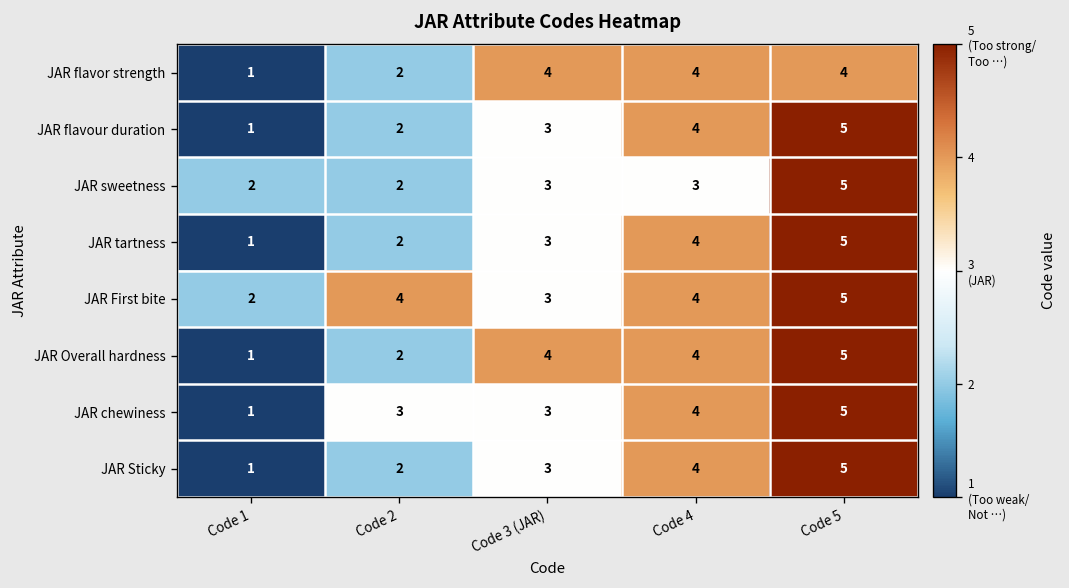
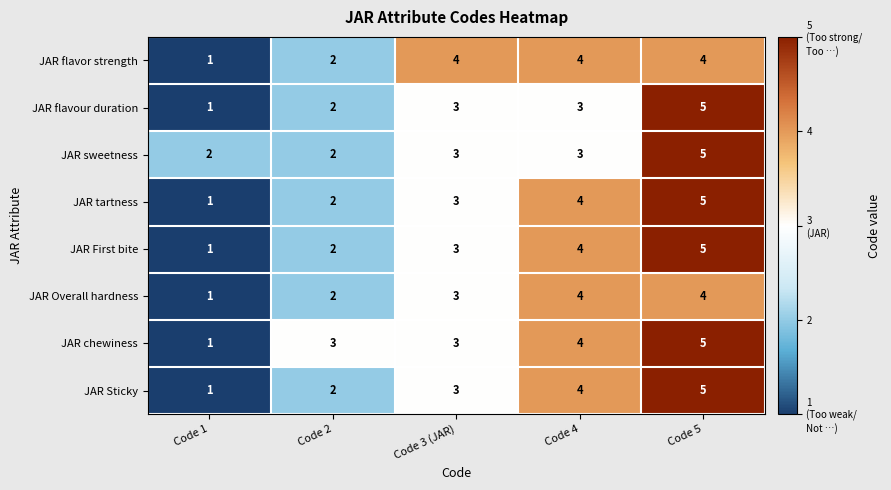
  {
    "JAR flavor strength": {
      "Code 1": 1,
      "Code 2": 2,
      "Code 3 (JAR)": 4,
      "Code 4": 4,
      "Code 5": 4
    },
    "JAR flavour duration": {
      "Code 1": 1,
      "Code 2": 2,
      "Code 3 (JAR)": 3,
-     "Code 4": 4,
+     "Code 4": 3,
      "Code 5": 5
    },
    "JAR sweetness": {
      "Code 1": 2,
      "Code 2": 2,
      "Code 3 (JAR)": 3,
      "Code 4": 3,
      "Code 5": 5
    },
    "JAR tartness": {
      "Code 1": 1,
      "Code 2": 2,
      "Code 3 (JAR)": 3,
      "Code 4": 4,
      "Code 5": 5
    },
    "JAR First bite": {
-     "Code 1": 2,
-     "Code 2": 4,
+     "Code 1": 1,
+     "Code 2": 2,
      "Code 3 (JAR)": 3,
      "Code 4": 4,
      "Code 5": 5
    },
    "JAR Overall hardness": {
      "Code 1": 1,
      "Code 2": 2,
-     "Code 3 (JAR)": 4,
+     "Code 3 (JAR)": 3,
      "Code 4": 4,
-     "Code 5": 5
+     "Code 5": 4
    },
    "JAR chewiness": {
      "Code 1": 1,
      "Code 2": 3,
      "Code 3 (JAR)": 3,
      "Code 4": 4,
      "Code 5": 5
    },
    "JAR Sticky": {
      "Code 1": 1,
      "Code 2": 2,
      "Code 3 (JAR)": 3,
      "Code 4": 4,
      "Code 5": 5
    }
  }
